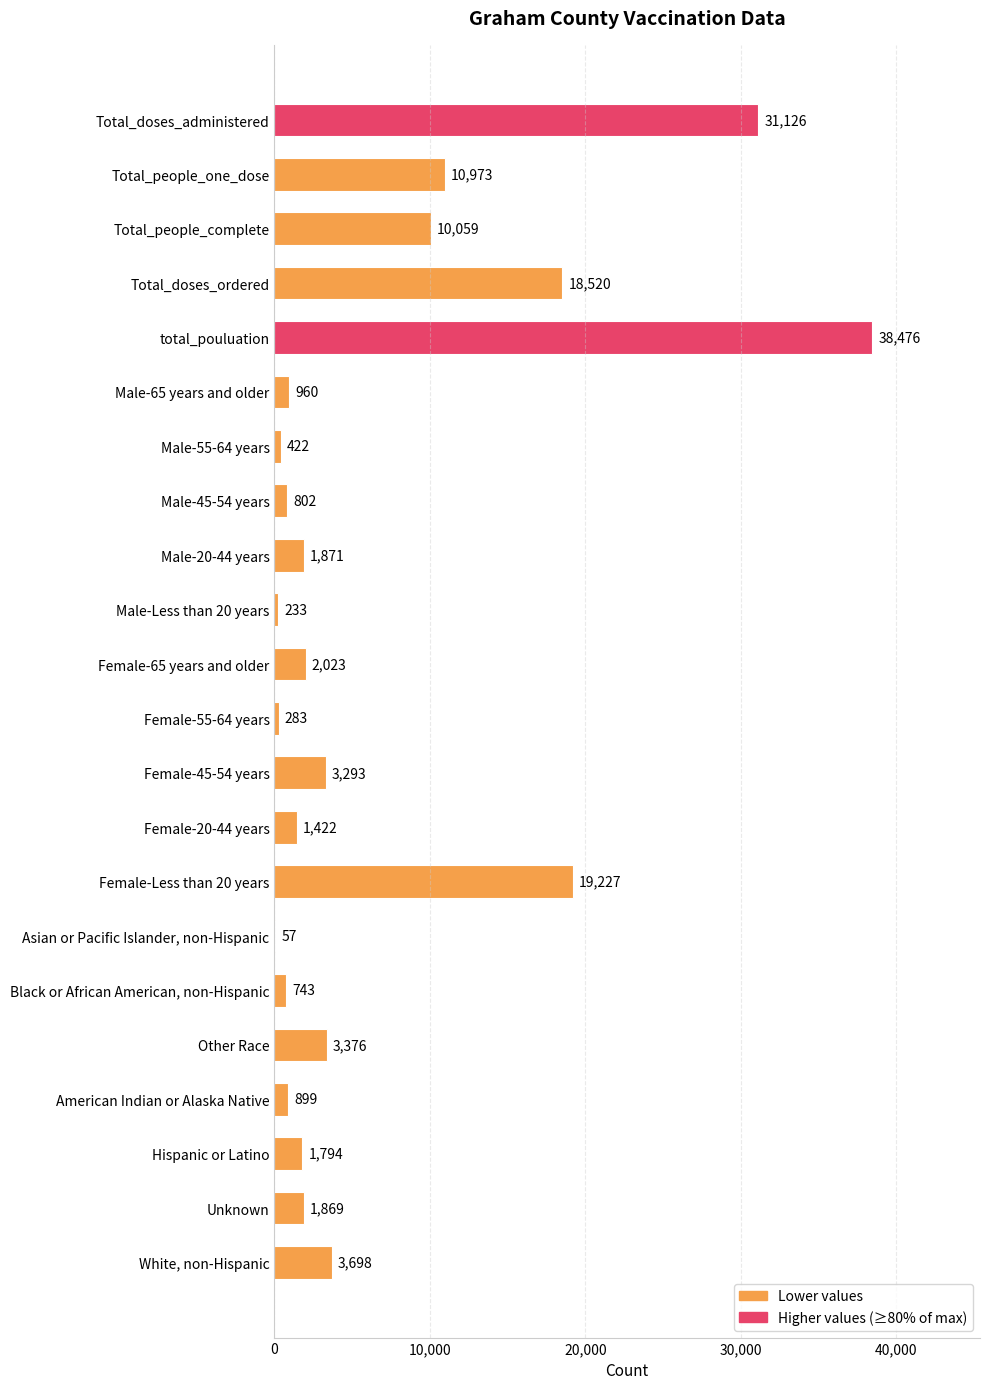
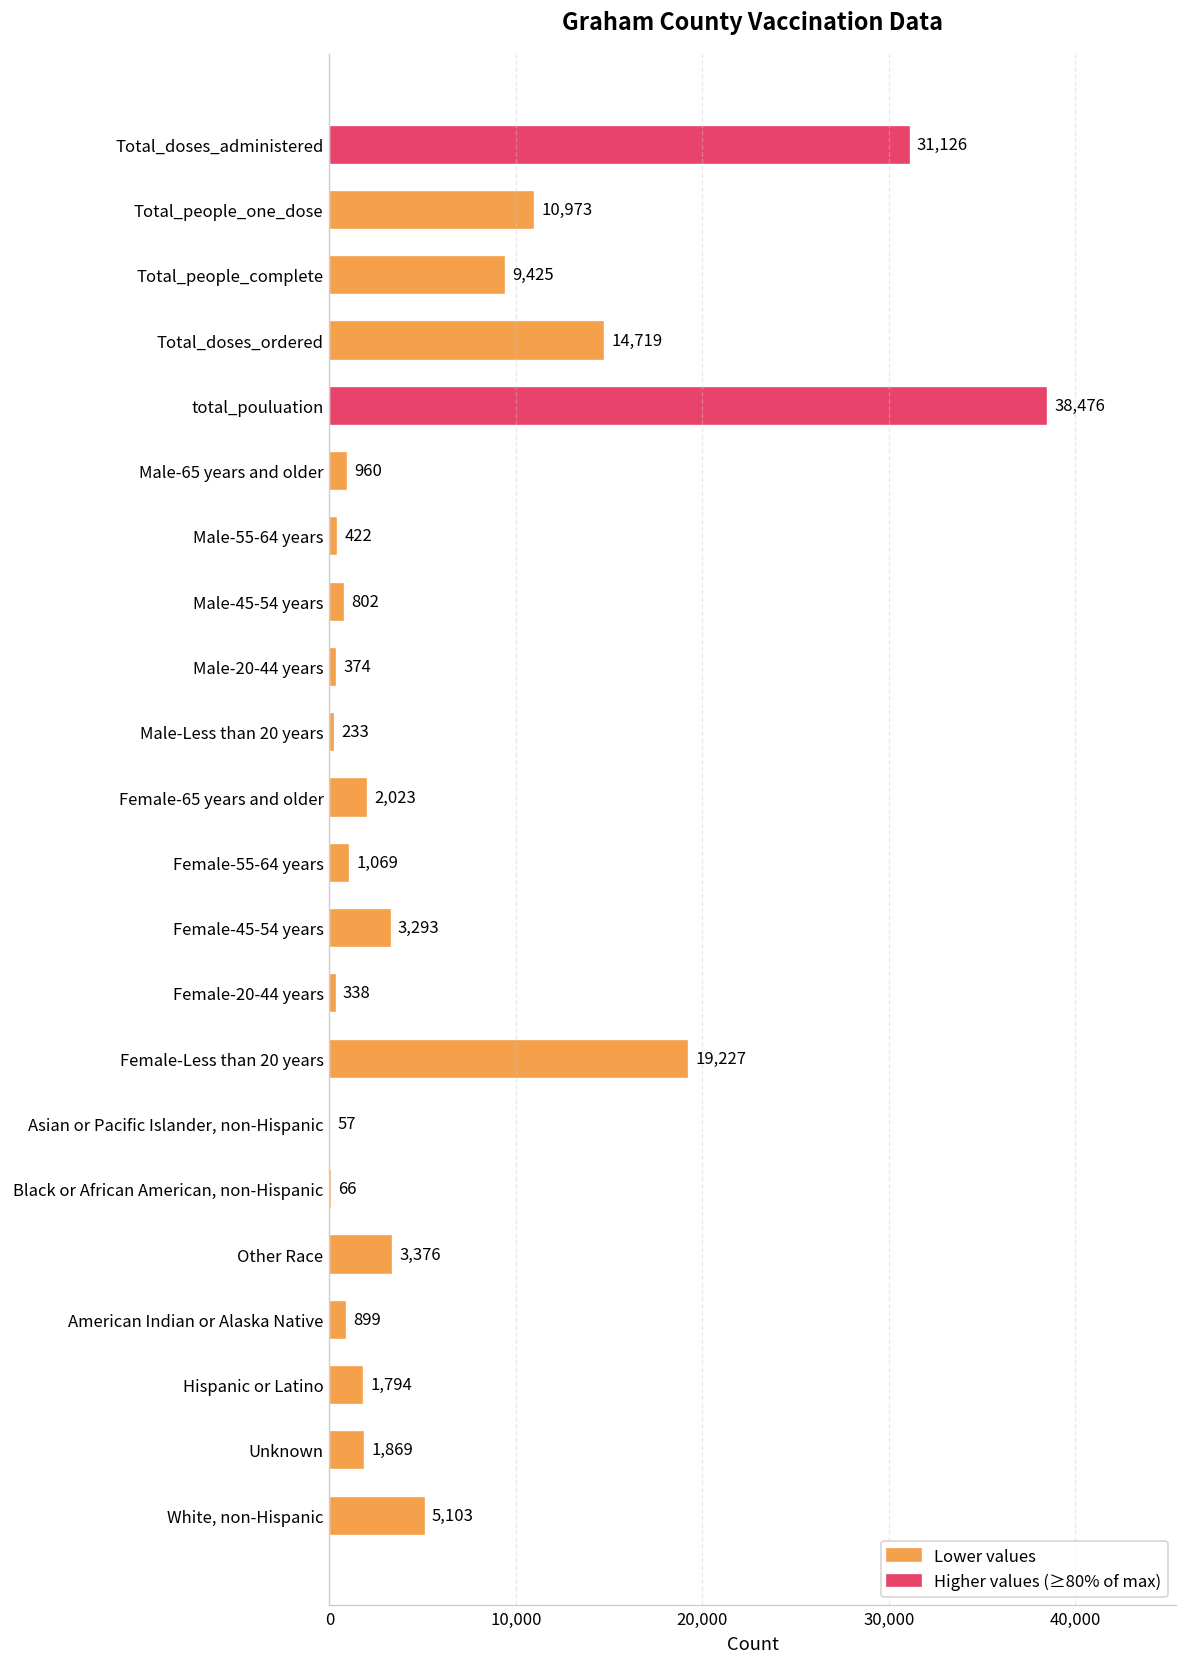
  {
    "Total_doses_administered": "31,126",
    "Total_people_one_dose": "10,973",
-   "Total_people_complete": "10,059",
-   "Total_doses_ordered": "18,520",
+   "Total_people_complete": "9,425",
+   "Total_doses_ordered": "14,719",
    "total_pouluation": "38,476",
    "Male-65 years and older": "960",
    "Male-55-64 years": "422",
    "Male-45-54 years": "802",
-   "Male-20-44 years": "1,871",
+   "Male-20-44 years": "374",
    "Male-Less than 20 years": "233",
    "Female-65 years and older": "2,023",
-   "Female-55-64 years": "283",
+   "Female-55-64 years": "1,069",
    "Female-45-54 years": "3,293",
-   "Female-20-44 years": "1,422",
+   "Female-20-44 years": "338",
    "Female-Less than 20 years": "19,227",
    "Asian or Pacific Islander, non-Hispanic": "57",
-   "Black or African American, non-Hispanic": "743",
+   "Black or African American, non-Hispanic": "66",
    "Other Race": "3,376",
    "American Indian or Alaska Native": "899",
    "Hispanic or Latino": "1,794",
    "Unknown": "1,869",
-   "White, non-Hispanic": "3,698"
+   "White, non-Hispanic": "5,103"
  }
